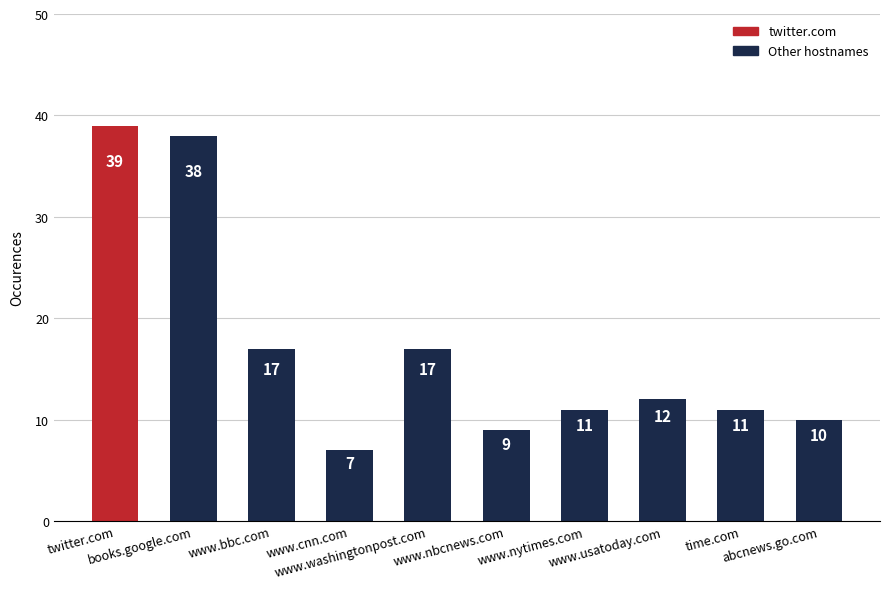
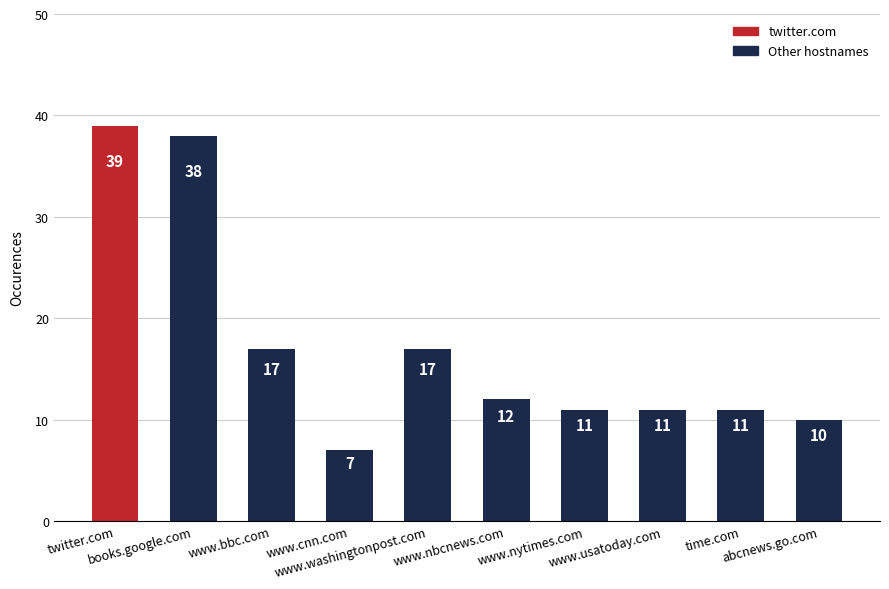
  {
    "twitter.com": 39,
    "books.google.com": 38,
    "www.bbc.com": 17,
    "www.cnn.com": 7,
    "www.washingtonpost.com": 17,
-   "www.nbcnews.com": 9,
+   "www.nbcnews.com": 12,
    "www.nytimes.com": 11,
-   "www.usatoday.com": 12,
+   "www.usatoday.com": 11,
    "time.com": 11,
    "abcnews.go.com": 10
  }
